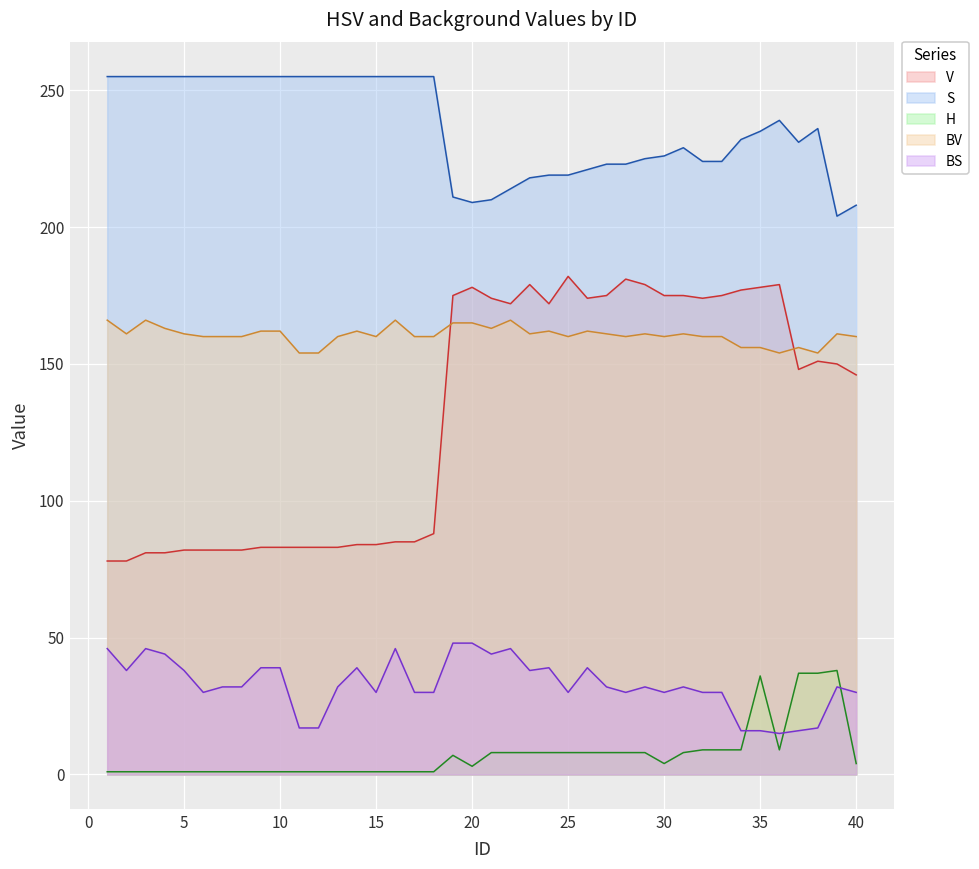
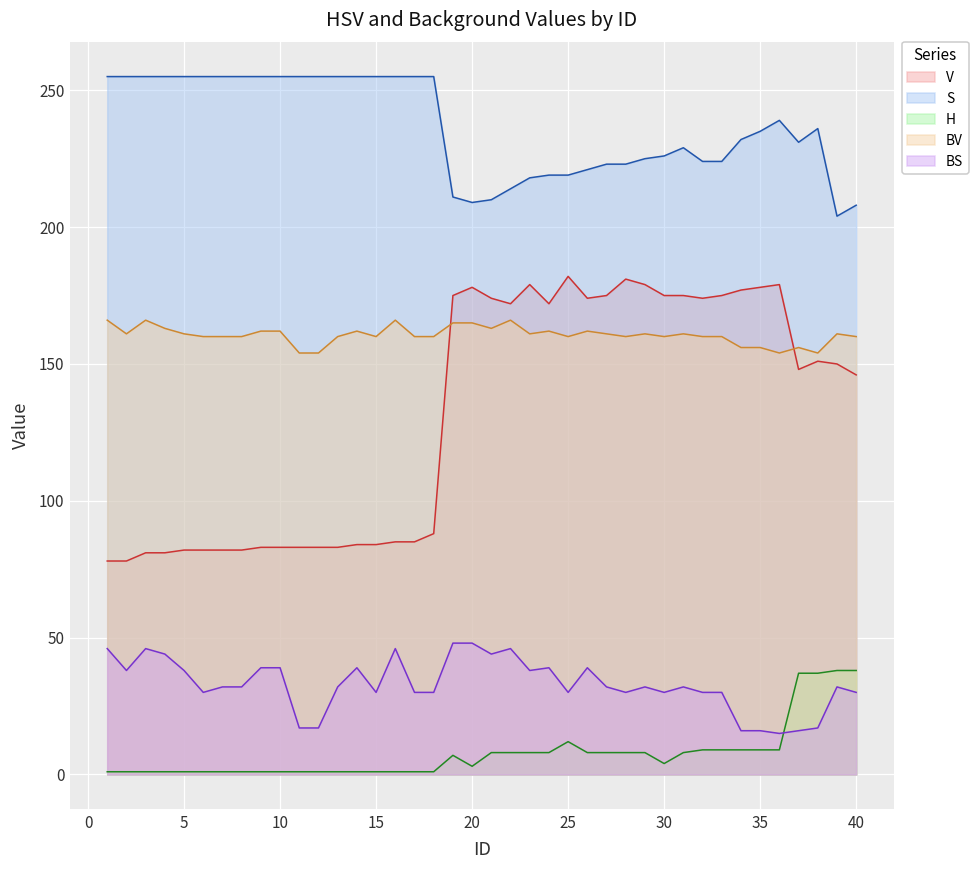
  {
    "H": {
      "5": 1,
      "10": 1,
      "15": 1,
      "20": 3,
-     "25": 8,
+     "25": 12,
      "30": 4,
-     "35": 36,
-     "40": 4
+     "35": 9,
+     "40": 38
    }
  }
